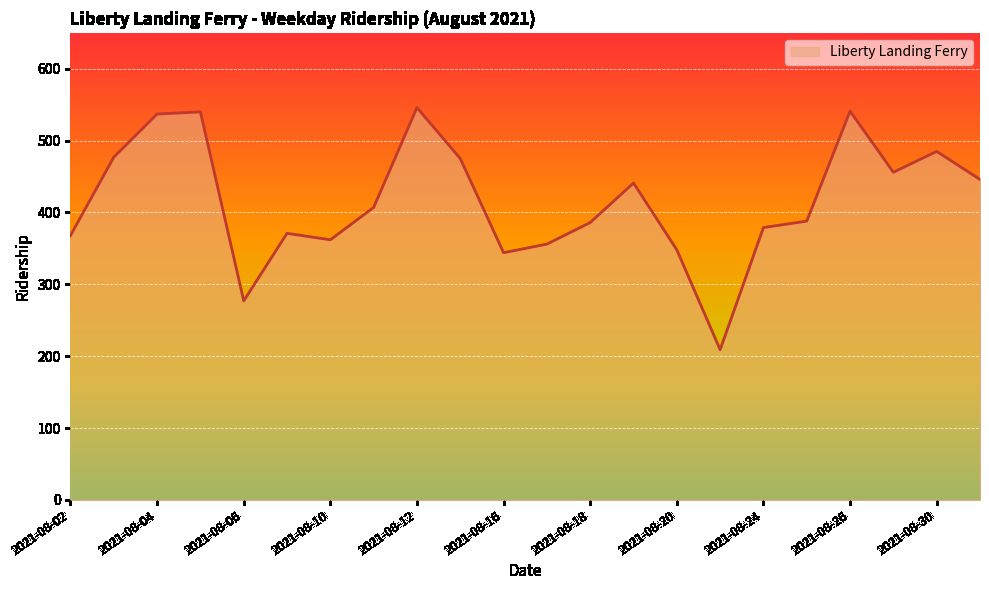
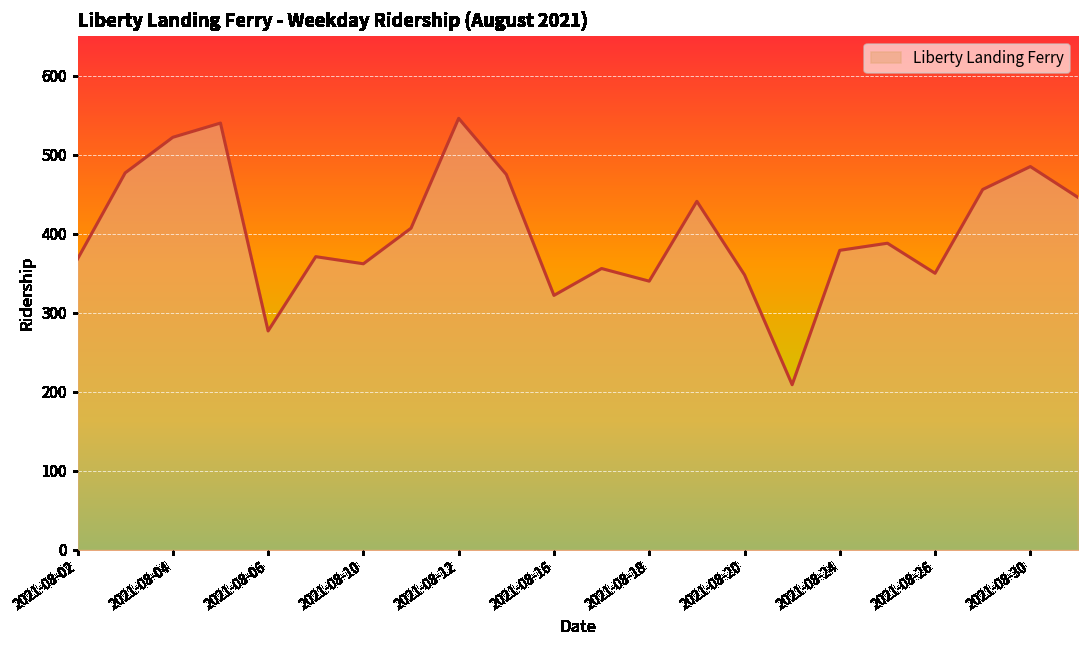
  {
    "2021-08-02": 370,
-   "2021-08-04": 540,
+   "2021-08-04": 520,
    "2021-08-06": 280,
    "2021-08-10": 360,
    "2021-08-12": 550,
-   "2021-08-16": 340,
-   "2021-08-18": 390,
+   "2021-08-16": 320,
+   "2021-08-18": 340,
    "2021-08-20": 350,
    "2021-08-24": 380,
-   "2021-08-26": 540,
+   "2021-08-26": 350,
    "2021-08-30": 490
  }
